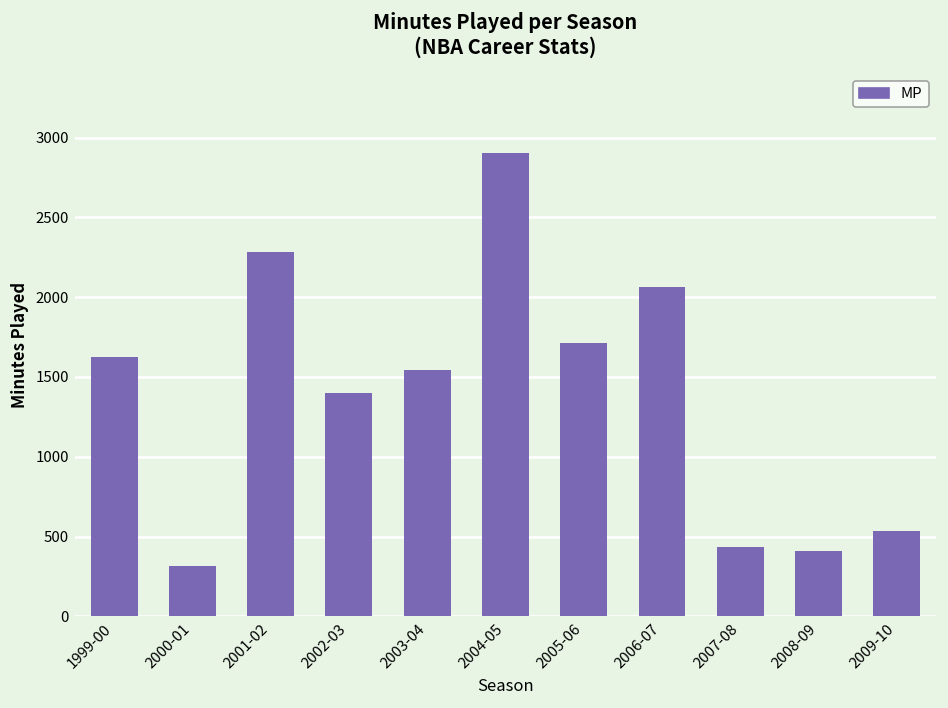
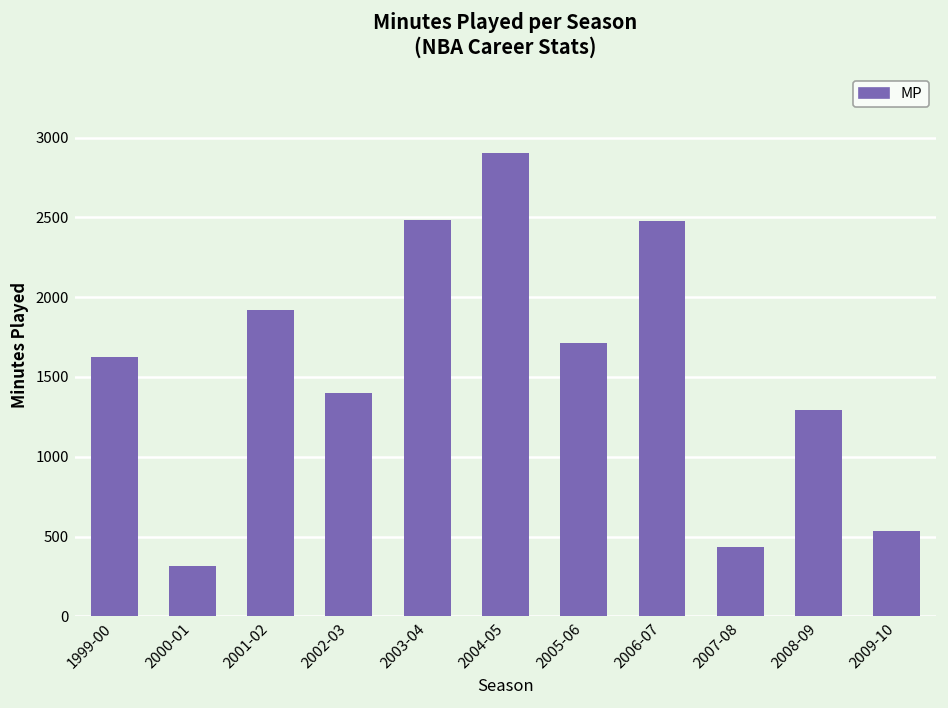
  {
    "1999-00": 1630,
    "2000-01": 310,
-   "2001-02": 2290,
+   "2001-02": 1920,
    "2002-03": 1400,
-   "2003-04": 1540,
+   "2003-04": 2480,
    "2004-05": 2900,
    "2005-06": 1710,
-   "2006-07": 2060,
+   "2006-07": 2480,
    "2007-08": 430,
-   "2008-09": 410,
+   "2008-09": 1300,
    "2009-10": 540
  }
